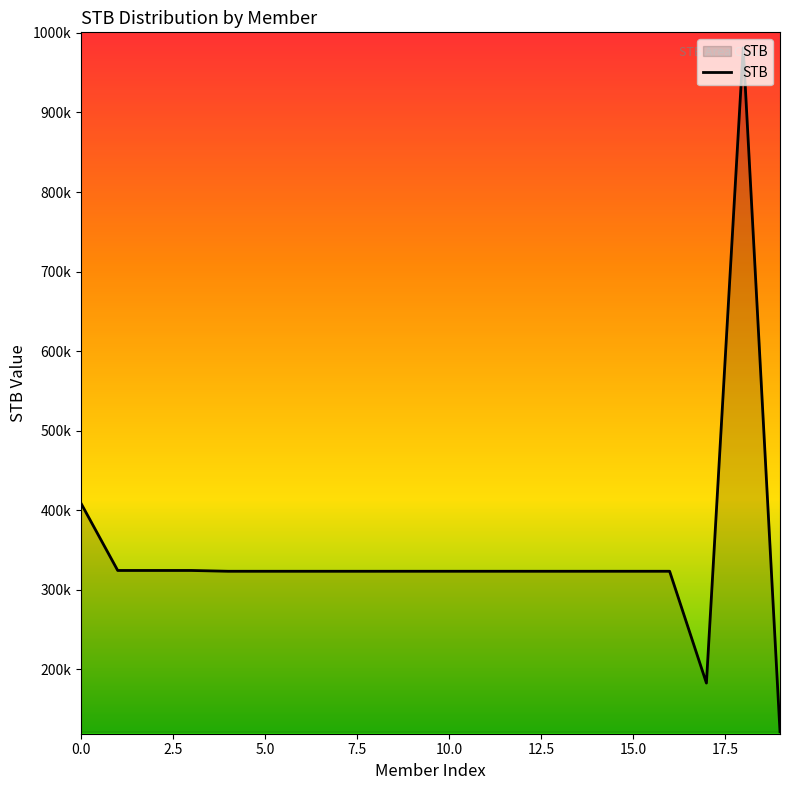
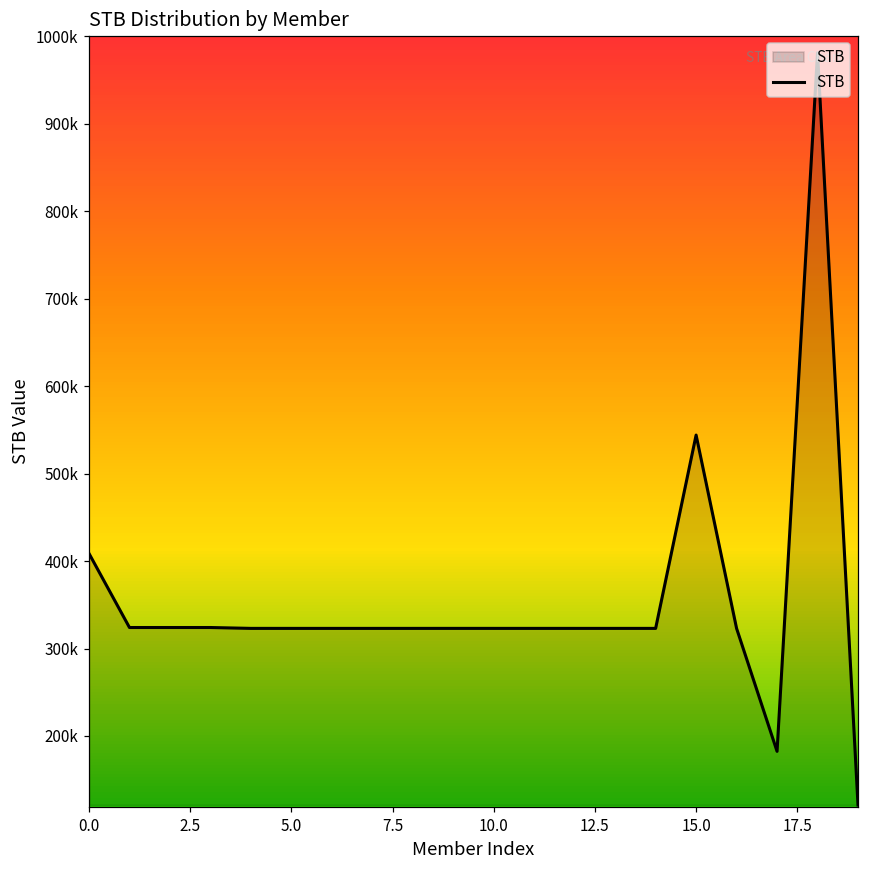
  {
    "0.0": 410000,
    "5.0": 320000,
    "10.0": 320000,
-   "15.0": 320000
+   "15.0": 540000
  }
